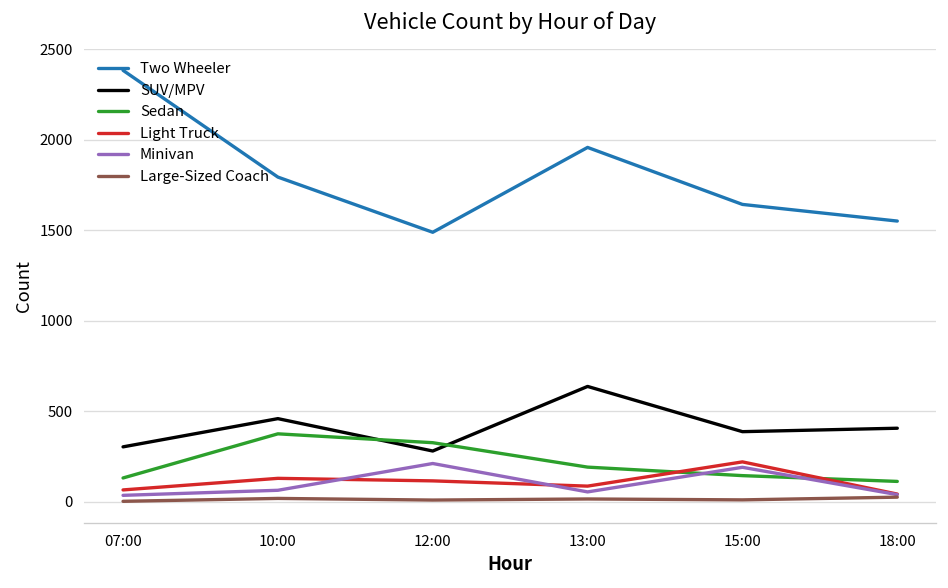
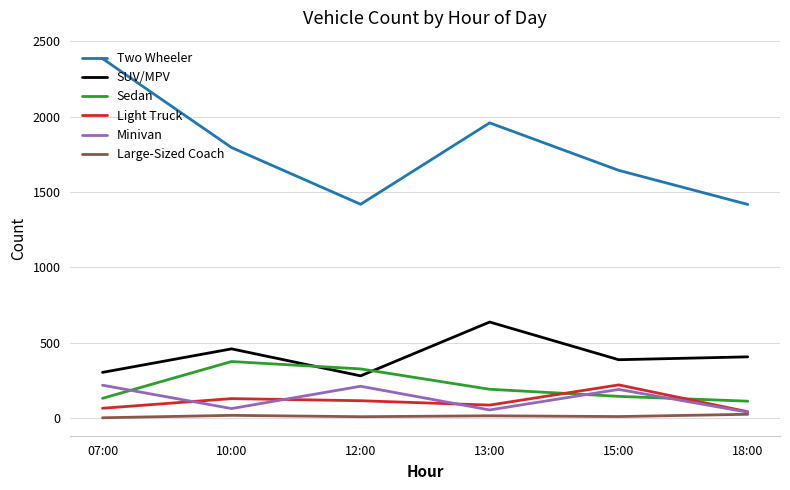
  {
    "Two Wheeler": {
      "07:00": 2380,
      "10:00": 1790,
-     "12:00": 1490,
+     "12:00": 1420,
      "13:00": 1960,
      "15:00": 1640,
-     "18:00": 1550
+     "18:00": 1420
    },
    "SUV/MPV": {
      "07:00": 300,
      "10:00": 460,
      "12:00": 280,
      "13:00": 640,
      "15:00": 390,
      "18:00": 410
    },
    "Sedan": {
      "07:00": 130,
      "10:00": 380,
      "12:00": 330,
      "13:00": 190,
      "15:00": 140,
      "18:00": 110
    },
    "Light Truck": {
      "07:00": 70,
      "10:00": 130,
      "12:00": 120,
      "13:00": 90,
      "15:00": 220
    },
    "Minivan": {
-     "07:00": 40,
+     "07:00": 220,
      "10:00": 60,
      "12:00": 210,
      "13:00": 50,
      "15:00": 190
    },
    "Large-Sized Coach": {
      "07:00": 0,
      "10:00": 20,
      "12:00": 10,
      "13:00": 20,
      "15:00": 10
    }
  }
